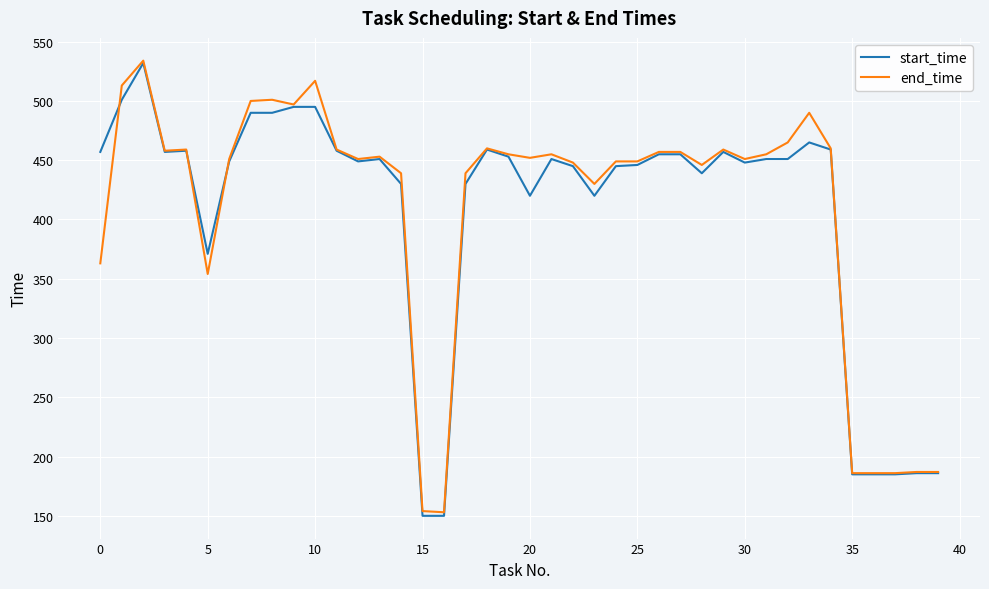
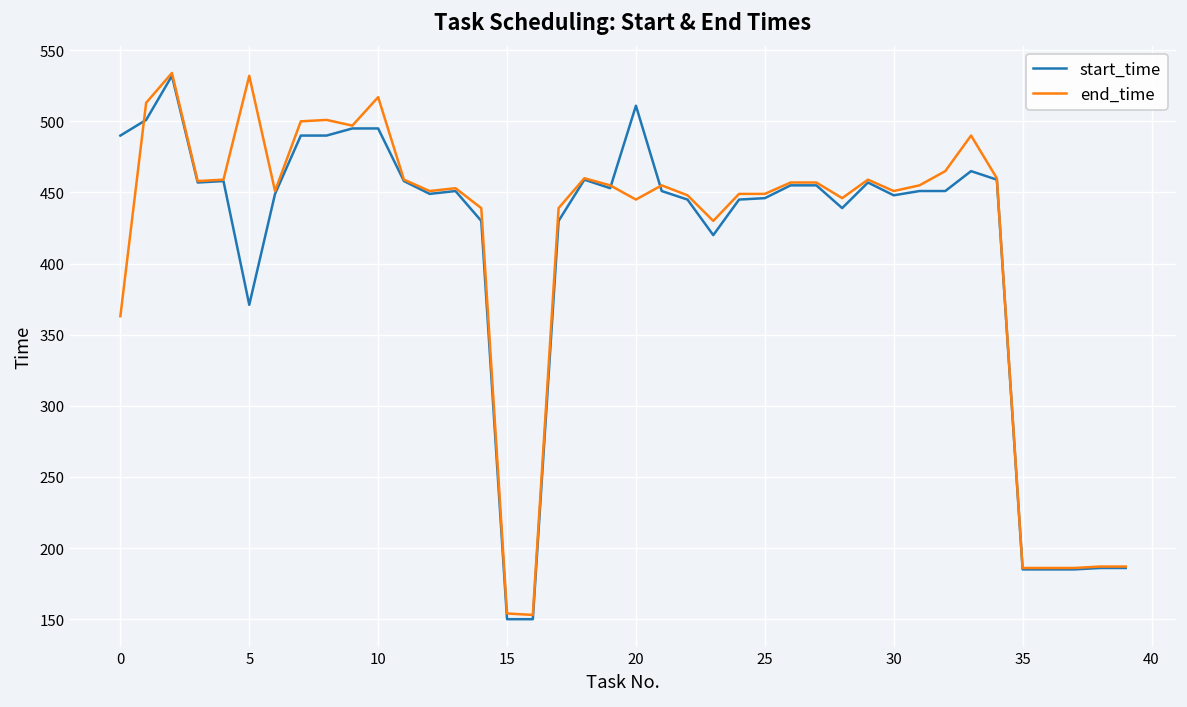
  {
    "start_time": {
-     "0": 457,
+     "0": 490,
      "5": 371,
      "10": 495,
      "15": 150,
-     "20": 420,
+     "20": 511,
      "25": 446,
      "30": 448
    },
    "end_time": {
      "0": 363,
-     "5": 354,
+     "5": 532,
      "10": 517,
      "15": 154,
-     "20": 452,
+     "20": 445,
      "25": 449,
      "30": 451
    }
  }
